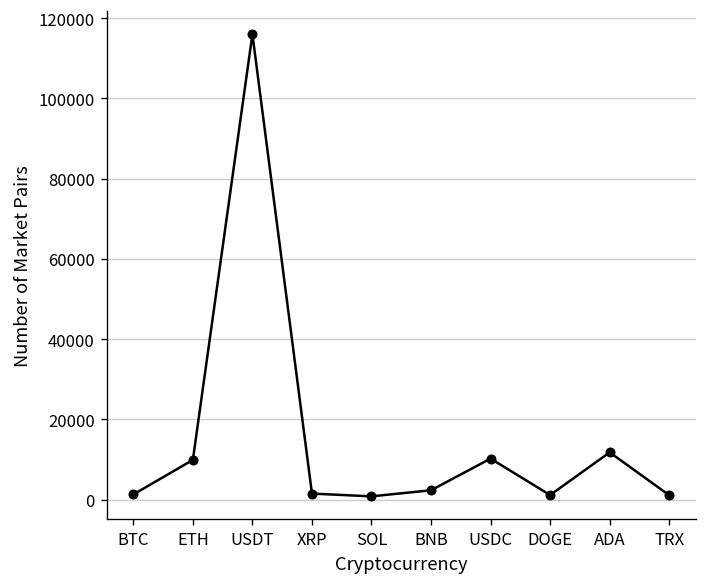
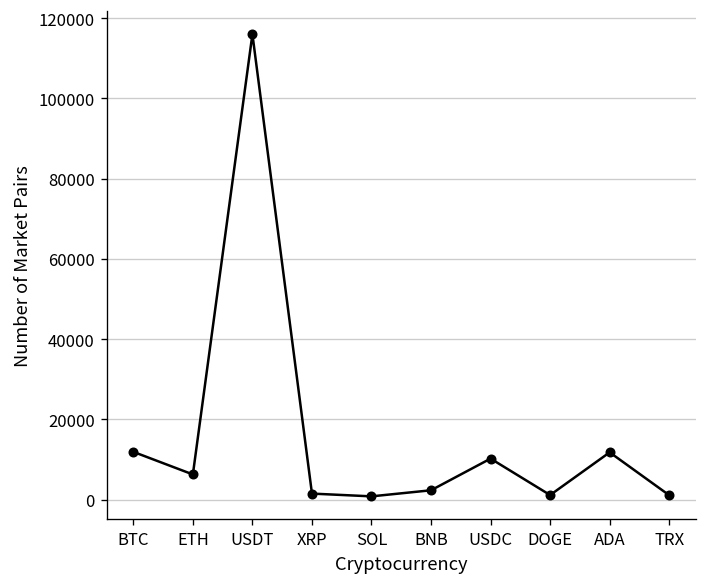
  {
-   "BTC": 1000,
-   "ETH": 10000,
+   "BTC": 12000,
+   "ETH": 6000,
    "USDT": 116000,
    "XRP": 2000,
    "SOL": 1000,
    "BNB": 2000,
    "USDC": 10000,
    "DOGE": 1000,
    "ADA": 12000,
    "TRX": 1000
  }
